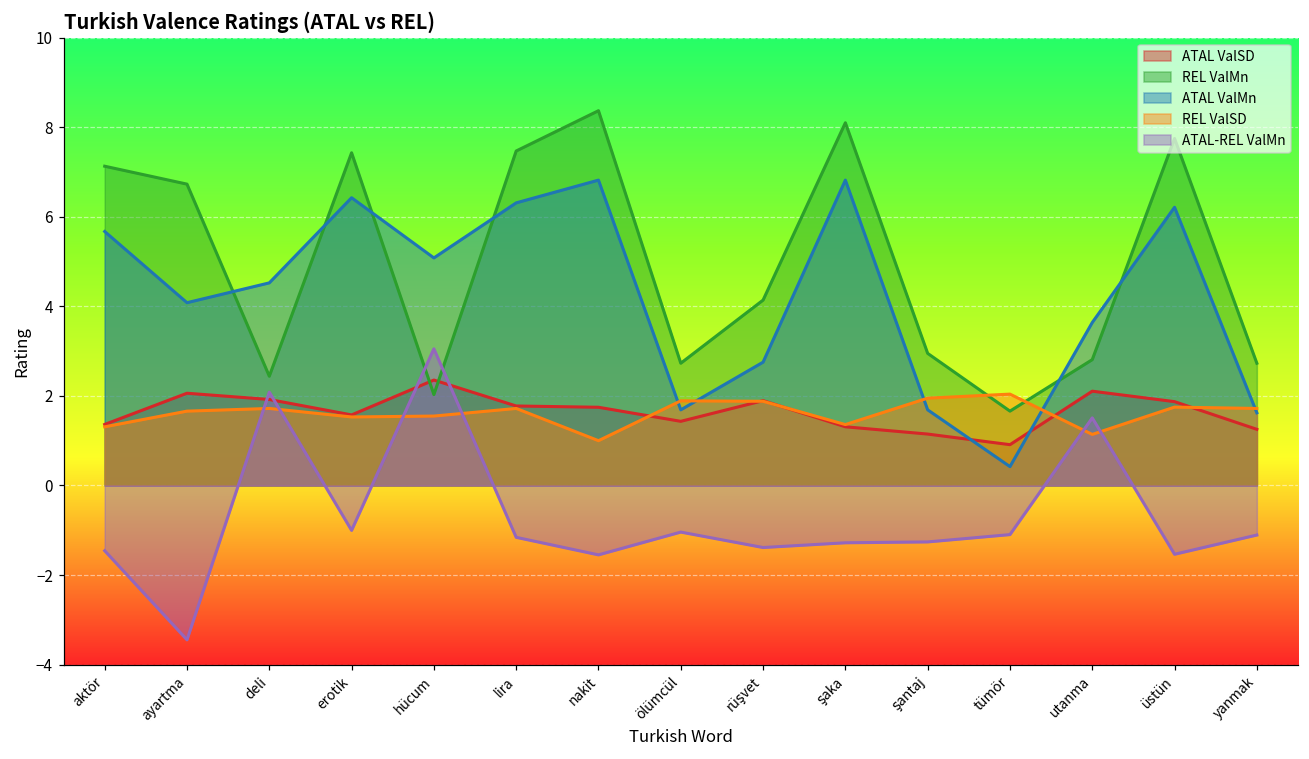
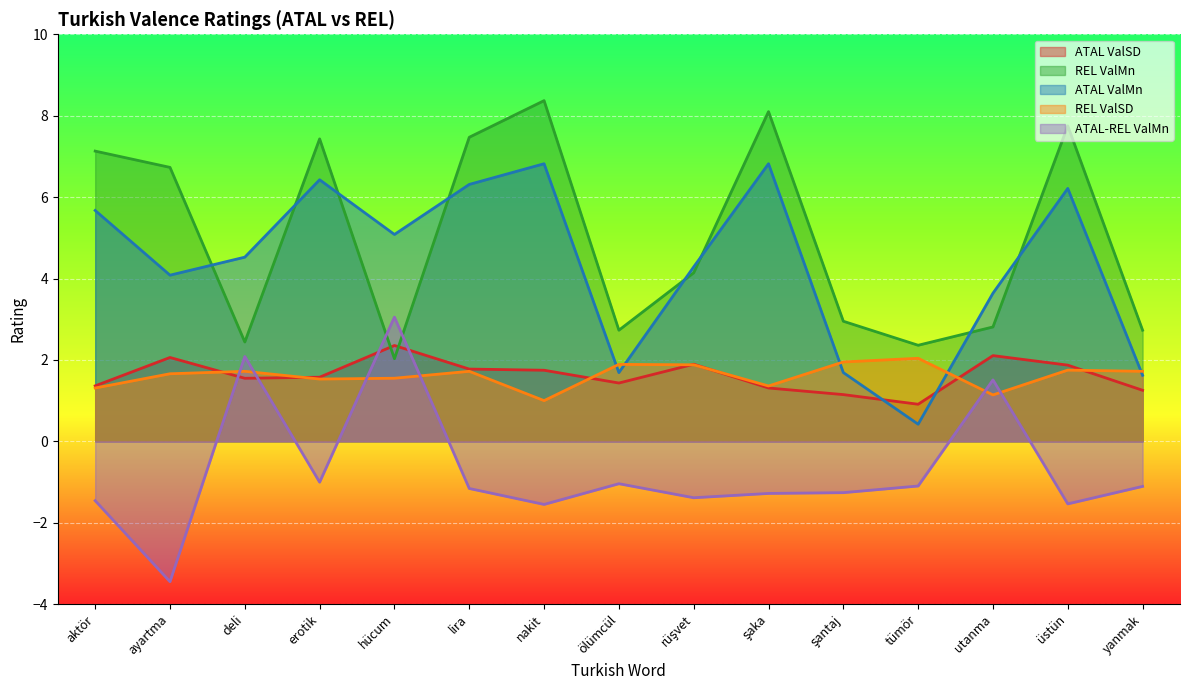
  {
    "ATAL ValSD": {
      "ayartma": 2.1,
-     "deli": 1.9,
+     "deli": 1.5,
      "hücum": 2.4,
      "nakit": 1.7,
      "ölümcül": 1.4,
      "şantaj": 1.1,
      "tümör": 0.9,
      "utanma": 2.1,
      "üstün": 1.9,
      "yanmak": 1.3
    },
    "REL ValMn": {
      "aktör": 7.1,
      "ayartma": 6.7,
      "deli": 2.4,
      "erotik": 7.4,
      "hücum": 2.0,
      "lira": 7.5,
      "nakit": 8.4,
      "ölümcül": 2.7,
      "rüşvet": 4.1,
      "şaka": 8.1,
      "şantaj": 3.0,
-     "tümör": 1.7,
+     "tümör": 2.4,
      "utanma": 2.8,
      "yanmak": 2.7
    },
    "ATAL ValMn": {
      "aktör": 5.7,
      "ayartma": 4.1,
      "deli": 4.5,
      "erotik": 6.4,
      "hücum": 5.1,
      "lira": 6.3,
      "nakit": 6.8,
      "ölümcül": 1.7,
-     "rüşvet": 2.8,
+     "rüşvet": 4.3,
      "şaka": 6.8,
      "şantaj": 1.7,
      "tümör": 0.4,
      "utanma": 3.6,
      "üstün": 6.2,
      "yanmak": 1.6
    },
    "REL ValSD": {
      "ayartma": 1.7,
      "deli": 1.7,
      "hücum": 1.6,
      "nakit": 1.0,
      "ölümcül": 1.9,
      "şantaj": 2.0,
      "tümör": 2.0,
      "utanma": 1.1,
      "üstün": 1.8,
      "yanmak": 1.7
    }
  }
